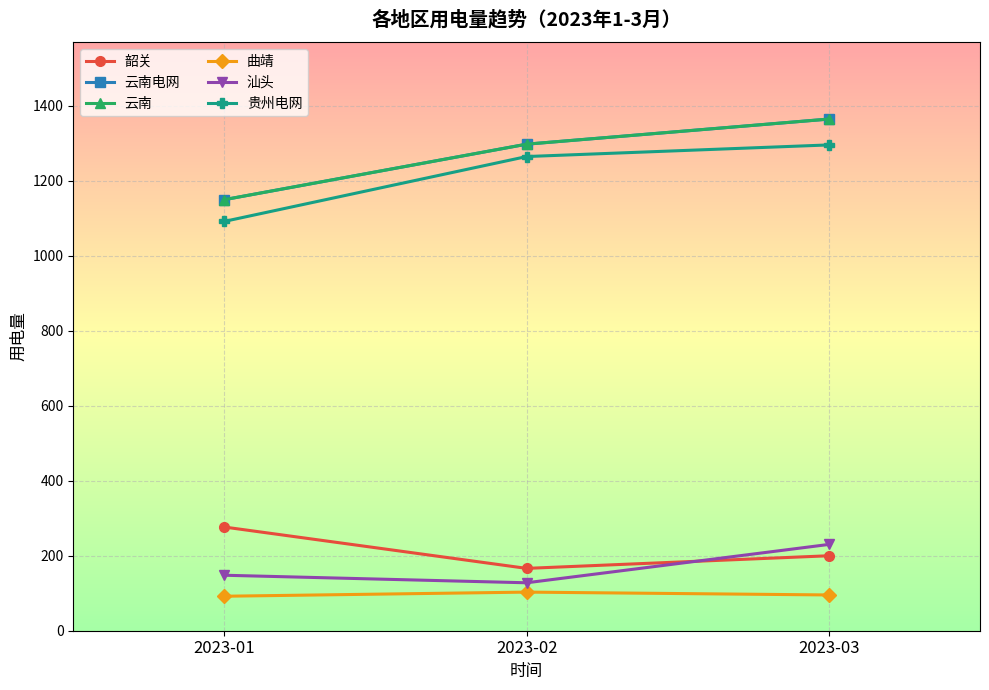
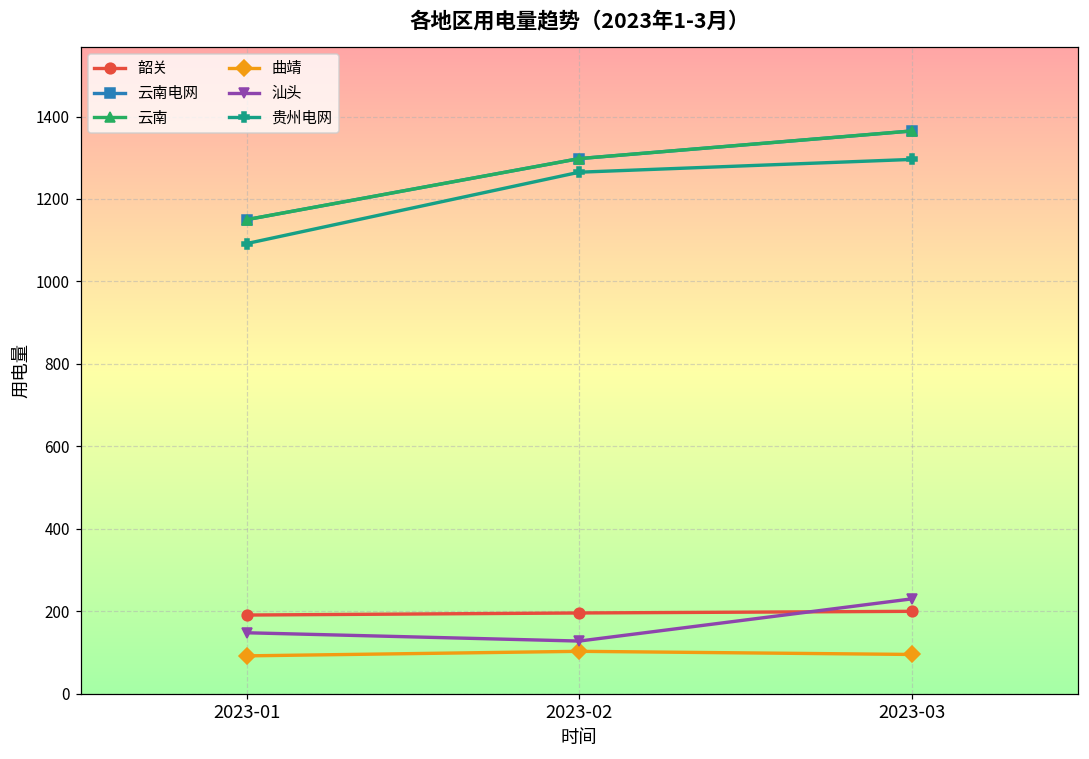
  {
    "韶关": {
-     "2023-01": 280,
-     "2023-02": 170,
+     "2023-01": 190,
+     "2023-02": 200,
      "2023-03": 200
    },
    "曲靖": {
      "2023-01": 90,
      "2023-02": 100,
      "2023-03": 100
    },
    "汕头": {
      "2023-01": 150,
      "2023-02": 130,
      "2023-03": 230
    }
  }
